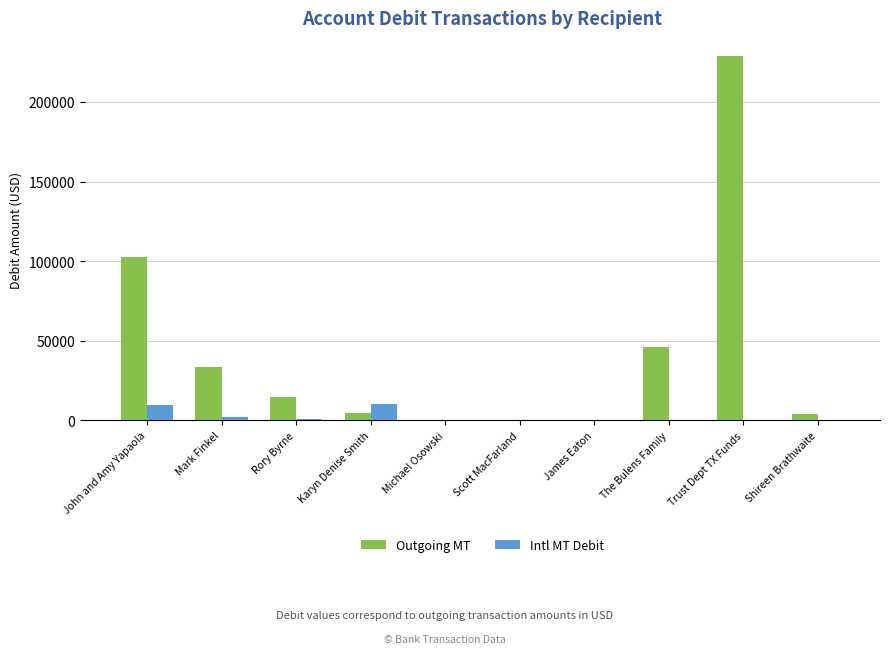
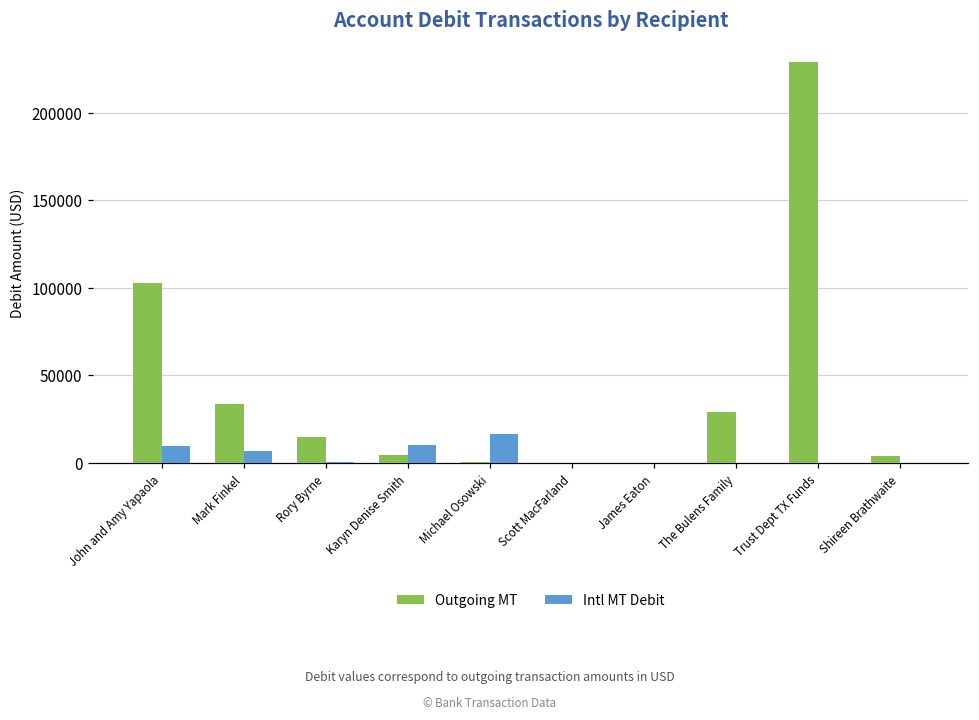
  {
    "Outgoing MT": {
      "John and Amy Yapaola": 103000,
      "Mark Finkel": 34000,
      "Rory Byrne": 15000,
      "Karyn Denise Smith": 4000,
-     "The Bulens Family": 46000,
+     "The Bulens Family": 29000,
      "Trust Dept TX Funds": 229000,
      "Shireen Brathwaite": 4000
    },
    "Intl MT Debit": {
      "John and Amy Yapaola": 10000,
-     "Mark Finkel": 2000,
+     "Mark Finkel": 7000,
      "Karyn Denise Smith": 10000,
-     "Michael Osowski": 0,
+     "Michael Osowski": 16000,
      "James Eaton": 0,
      "The Bulens Family": 0,
      "Trust Dept TX Funds": 0,
      "Shireen Brathwaite": 0
    }
  }
